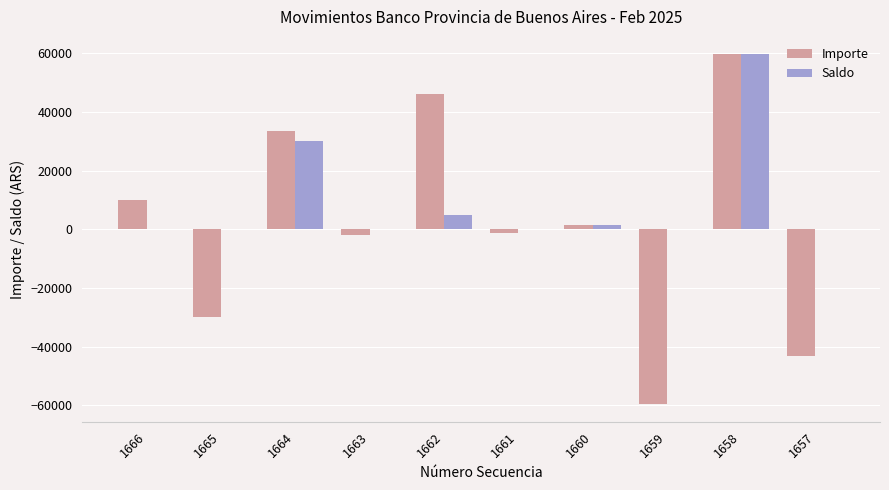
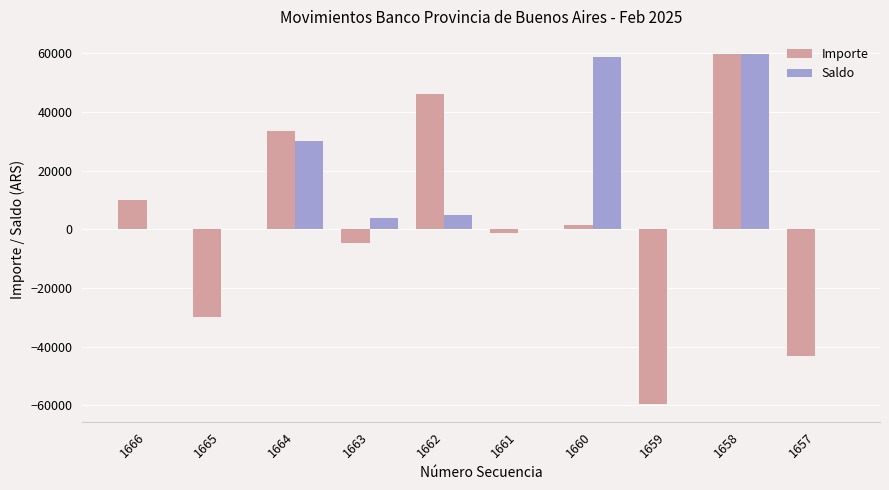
  {
    "Importe": {
      "1666": 10000,
      "1665": -30000,
      "1664": 33000,
-     "1663": -2000,
+     "1663": -5000,
      "1662": 46000,
      "1661": -1000,
      "1660": 1000,
      "1659": -60000,
      "1658": 60000,
      "1657": -43000
    },
    "Saldo": {
      "1664": 30000,
-     "1663": 0,
+     "1663": 4000,
      "1662": 5000,
-     "1660": 1000,
+     "1660": 59000,
      "1659": 0,
      "1658": 60000
    }
  }
